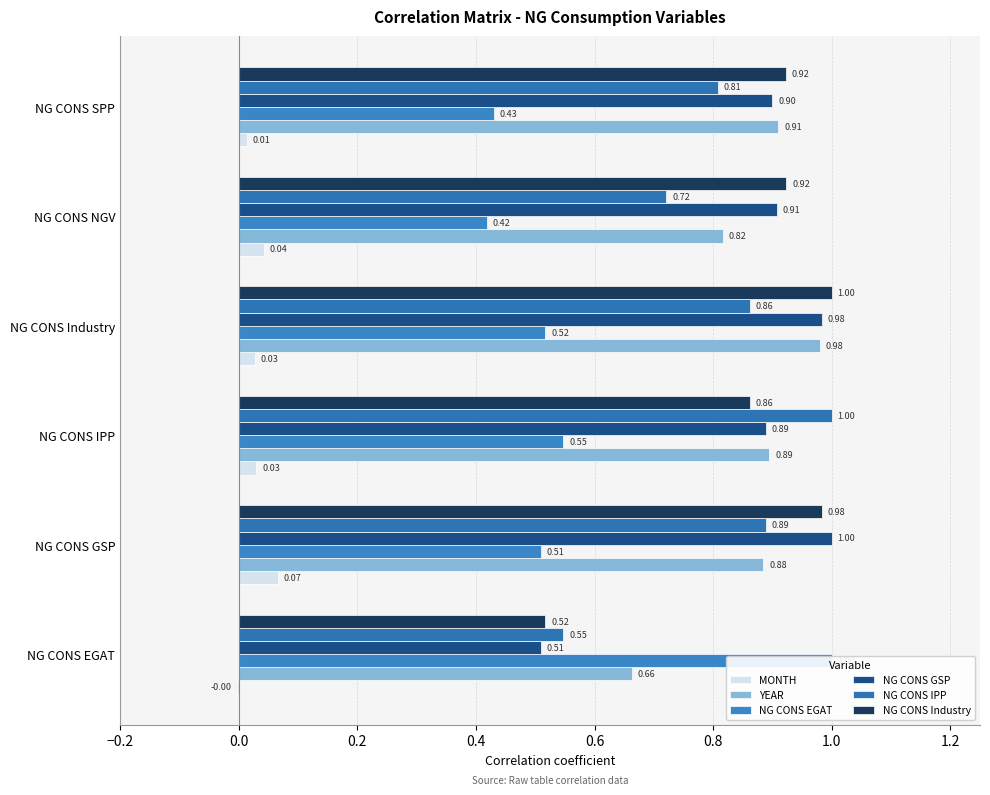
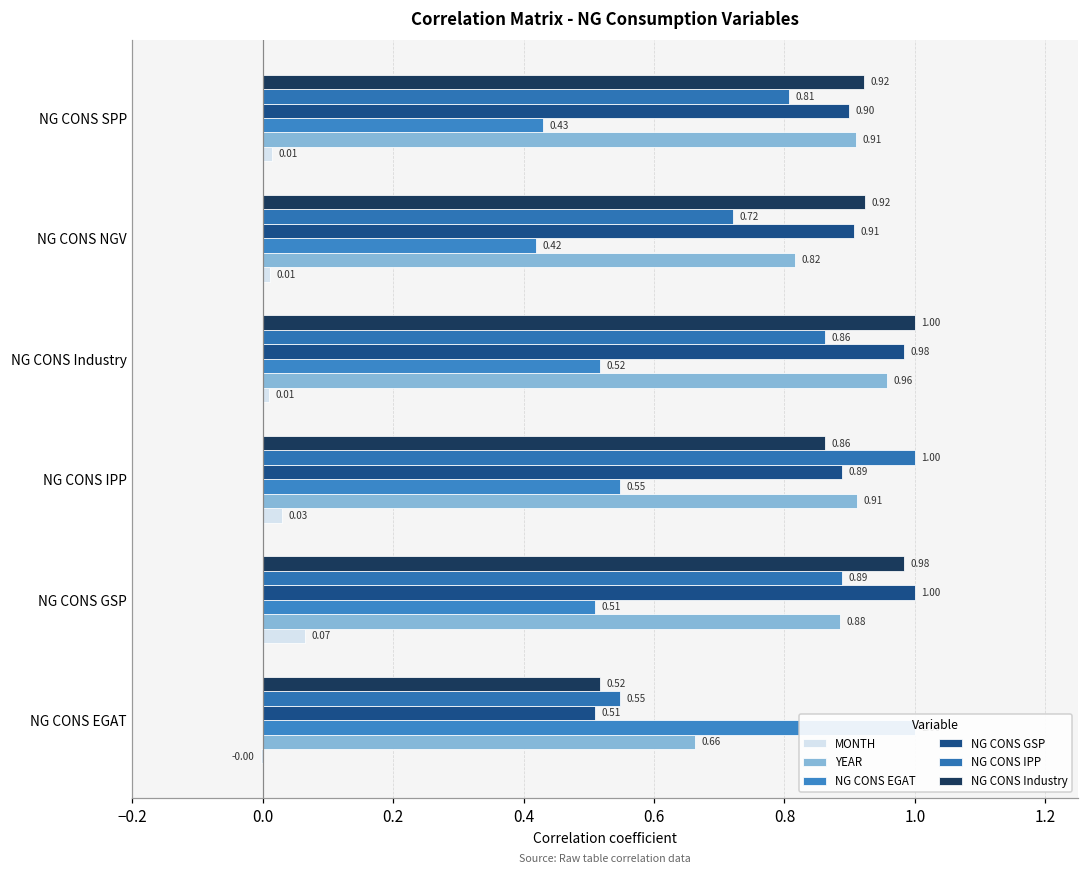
  {
    "MONTH": {
      "NG CONS SPP": 0.01,
-     "NG CONS NGV": 0.04,
-     "NG CONS Industry": 0.03,
+     "NG CONS NGV": 0.01,
+     "NG CONS Industry": 0.01,
      "NG CONS IPP": 0.03,
      "NG CONS GSP": 0.07,
      "NG CONS EGAT": -0.00
    },
    "YEAR": {
      "NG CONS SPP": 0.91,
      "NG CONS NGV": 0.82,
-     "NG CONS Industry": 0.98,
-     "NG CONS IPP": 0.89,
+     "NG CONS Industry": 0.96,
+     "NG CONS IPP": 0.91,
      "NG CONS GSP": 0.88,
      "NG CONS EGAT": 0.66
    }
  }
